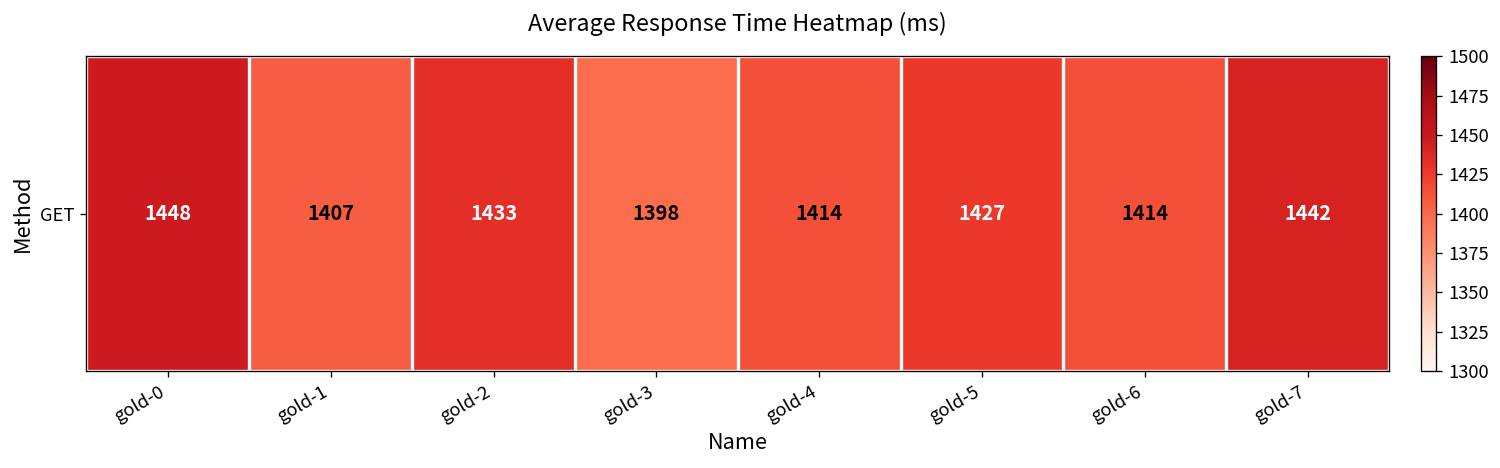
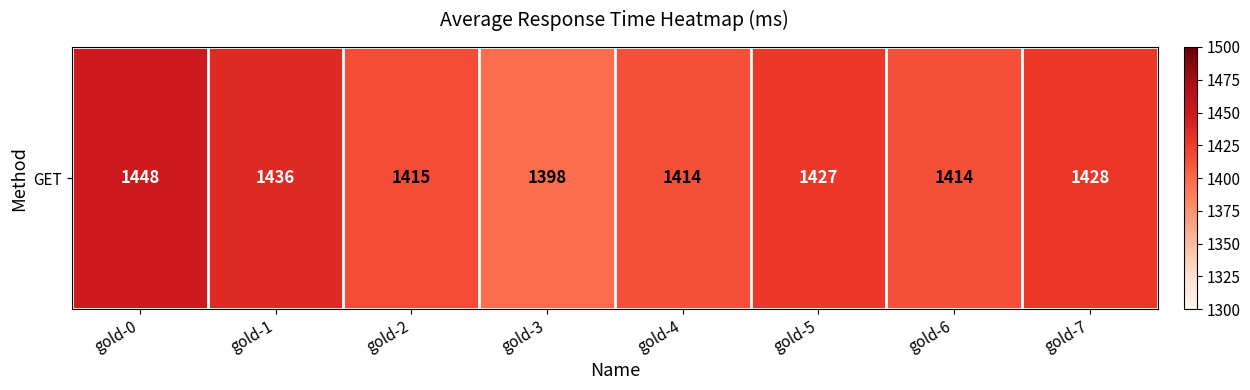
  {
    "GET": {
      "gold-0": 1448,
-     "gold-1": 1407,
-     "gold-2": 1433,
+     "gold-1": 1436,
+     "gold-2": 1415,
      "gold-3": 1398,
      "gold-4": 1414,
      "gold-5": 1427,
      "gold-6": 1414,
-     "gold-7": 1442
+     "gold-7": 1428
    }
  }
